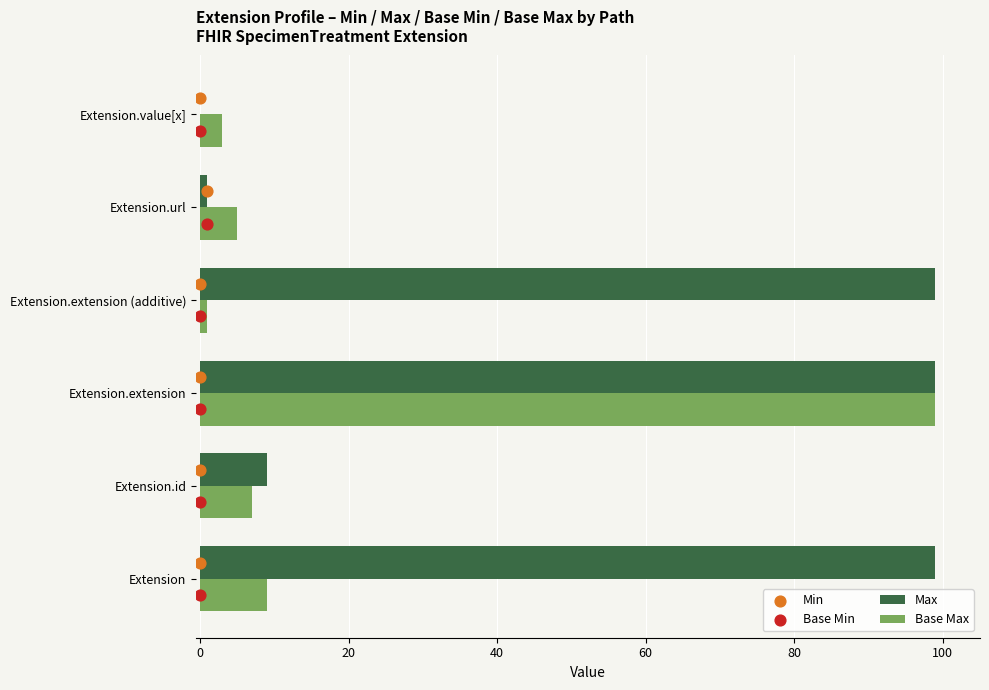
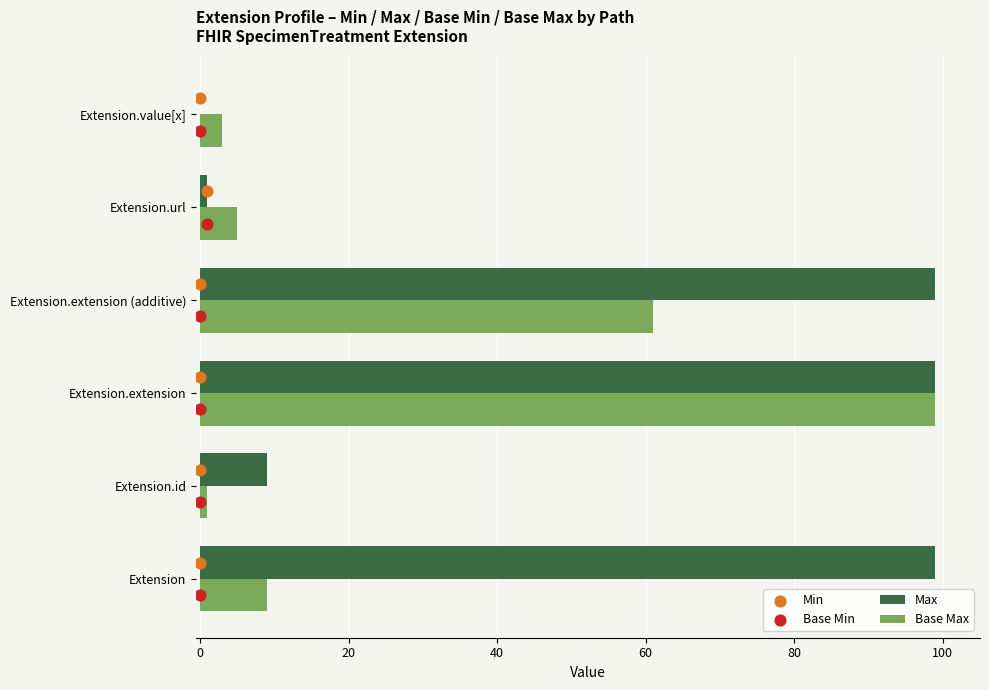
  {
    "Max": {
      "Extension.value[x]": 0,
      "Extension.url": 1,
      "Extension.extension (additive)": 99,
      "Extension.extension": 99,
      "Extension.id": 9,
      "Extension": 99
    },
    "Base Max": {
      "Extension.value[x]": 3,
      "Extension.url": 5,
-     "Extension.extension (additive)": 1,
+     "Extension.extension (additive)": 61,
      "Extension.extension": 99,
-     "Extension.id": 7,
+     "Extension.id": 1,
      "Extension": 9
    }
  }
